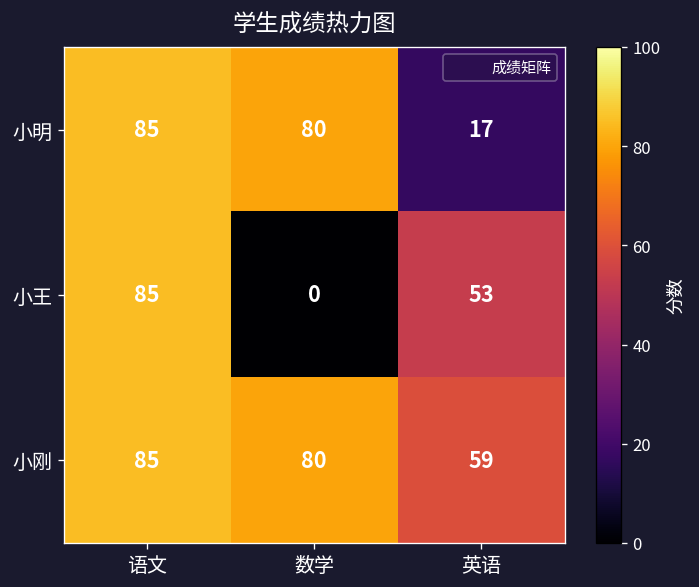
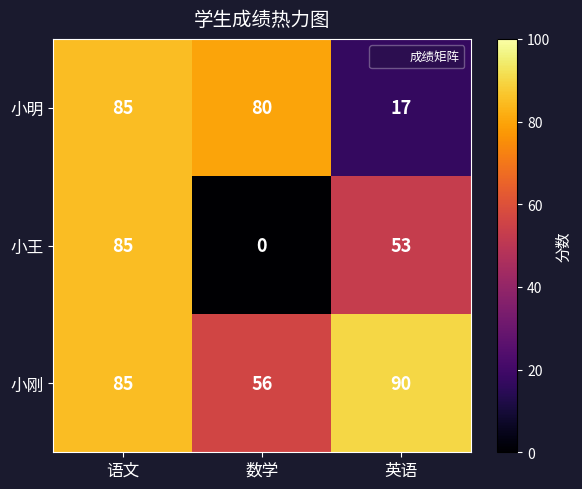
  {
    "小明": {
      "语文": 85,
      "数学": 80,
      "英语": 17
    },
    "小王": {
      "语文": 85,
      "数学": 0,
      "英语": 53
    },
    "小刚": {
      "语文": 85,
-     "数学": 80,
-     "英语": 59
+     "数学": 56,
+     "英语": 90
    }
  }
